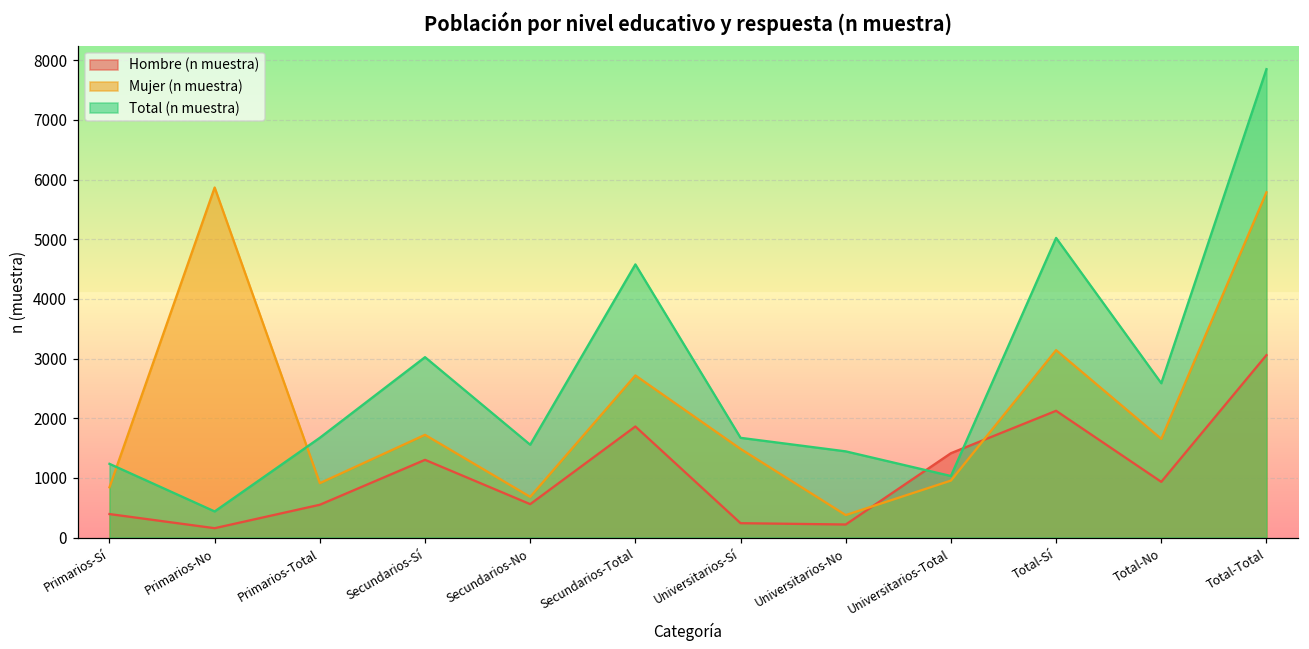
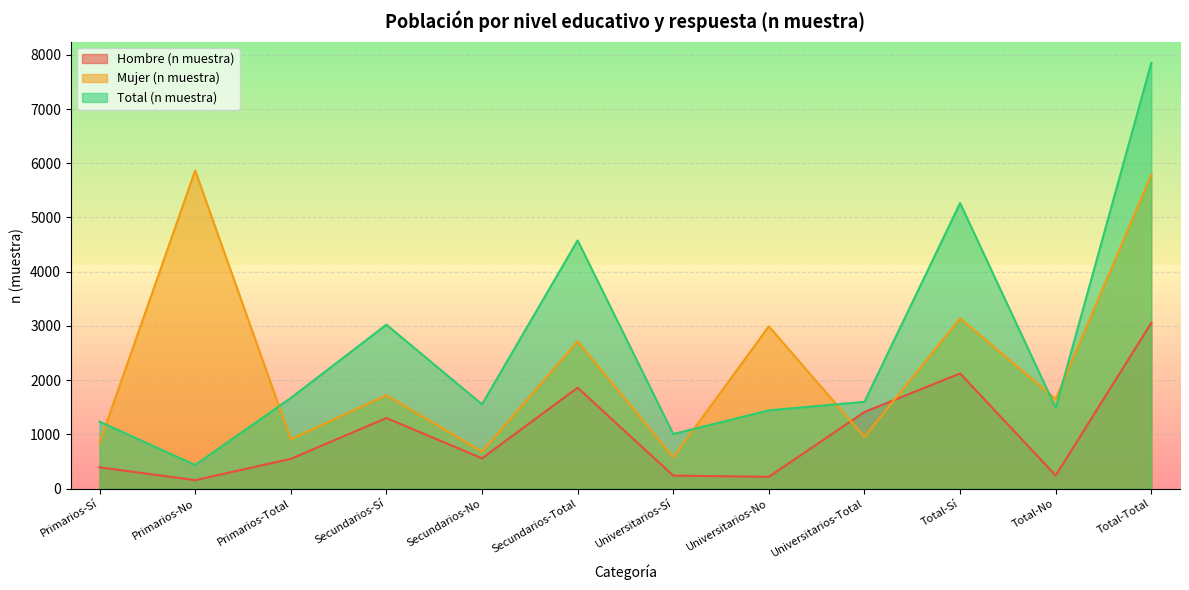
  {
    "Hombre (n muestra)": {
      "Primarios-Sí": 400,
      "Primarios-No": 200,
      "Primarios-Total": 500,
      "Secundarios-Sí": 1300,
      "Secundarios-No": 600,
      "Secundarios-Total": 1900,
      "Universitarios-Sí": 200,
      "Universitarios-No": 200,
      "Universitarios-Total": 1400,
      "Total-Sí": 2100,
-     "Total-No": 900,
+     "Total-No": 200,
      "Total-Total": 3100
    },
    "Mujer (n muestra)": {
      "Primarios-Sí": 800,
      "Primarios-No": 5900,
      "Primarios-Total": 900,
      "Secundarios-Sí": 1700,
      "Secundarios-No": 700,
      "Secundarios-Total": 2700,
-     "Universitarios-Sí": 1500,
-     "Universitarios-No": 400,
+     "Universitarios-Sí": 600,
+     "Universitarios-No": 3000,
      "Universitarios-Total": 1000,
      "Total-Sí": 3100,
      "Total-No": 1700,
      "Total-Total": 5800
    },
    "Total (n muestra)": {
      "Primarios-Sí": 1200,
      "Primarios-No": 400,
      "Primarios-Total": 1700,
      "Secundarios-Sí": 3000,
      "Secundarios-No": 1600,
      "Secundarios-Total": 4600,
-     "Universitarios-Sí": 1700,
+     "Universitarios-Sí": 1000,
      "Universitarios-No": 1400,
-     "Universitarios-Total": 1000,
-     "Total-Sí": 5000,
-     "Total-No": 2600,
+     "Universitarios-Total": 1600,
+     "Total-Sí": 5300,
+     "Total-No": 1500,
      "Total-Total": 7900
    }
  }
